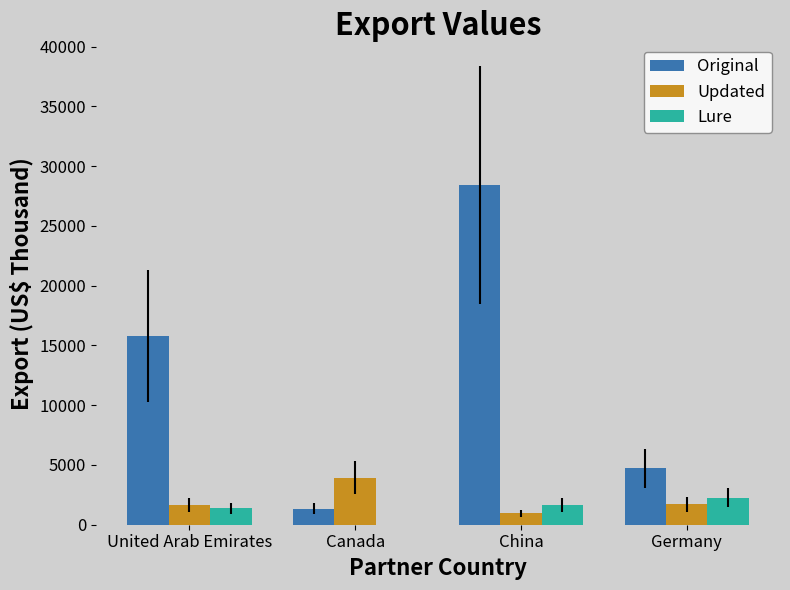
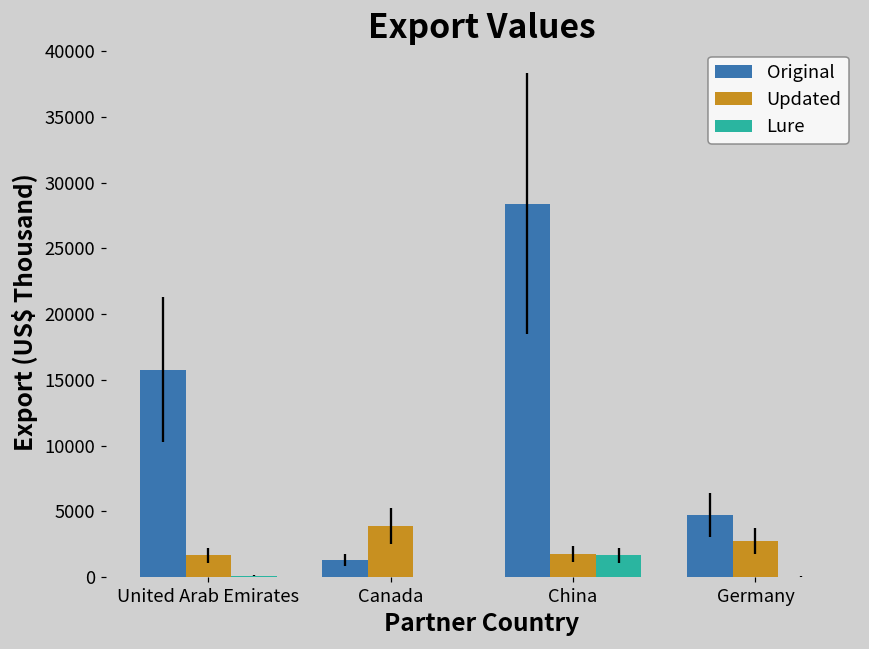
  {
    "Original": {
      "United Arab Emirates": 15800,
      "Canada": 1300,
      "China": 28400,
      "Germany": 4700
    },
    "Updated": {
      "United Arab Emirates": 1700,
      "Canada": 3900,
-     "China": 900,
-     "Germany": 1700
+     "China": 1800,
+     "Germany": 2800
    },
    "Lure": {
-     "United Arab Emirates": 1400,
+     "United Arab Emirates": 100,
      "China": 1700,
-     "Germany": 2300
+     "Germany": 100
    }
  }
